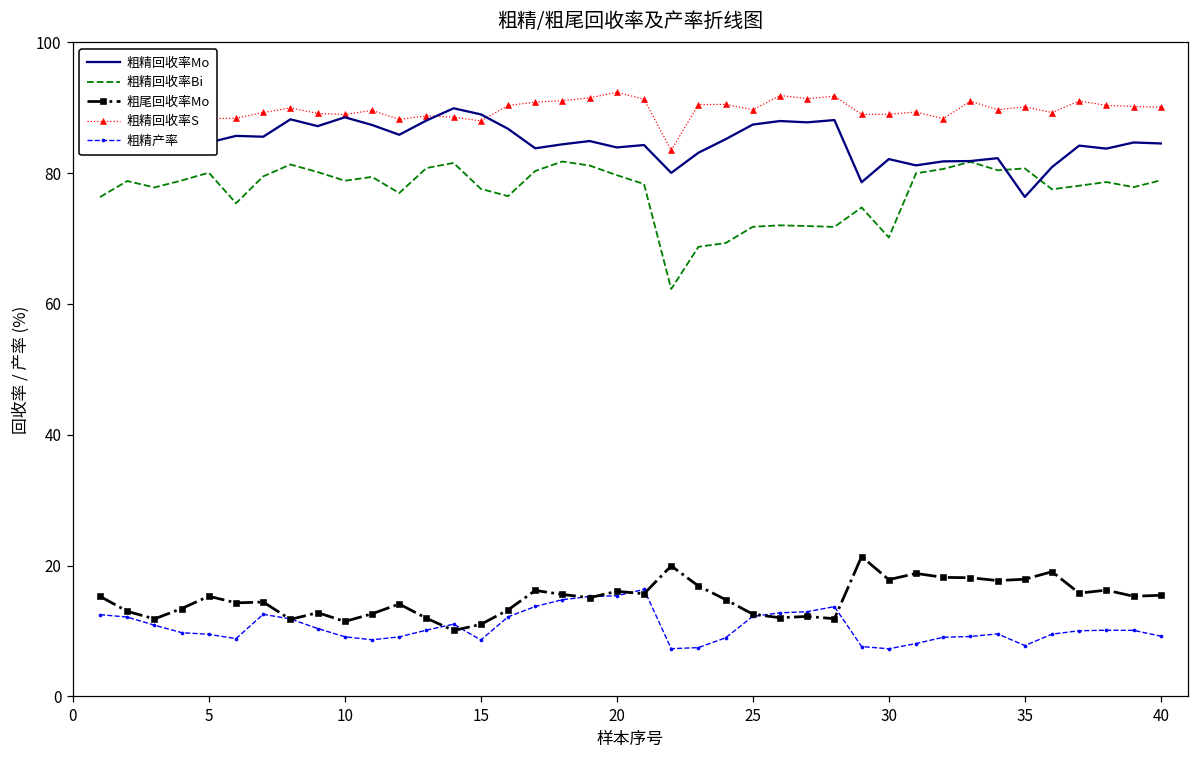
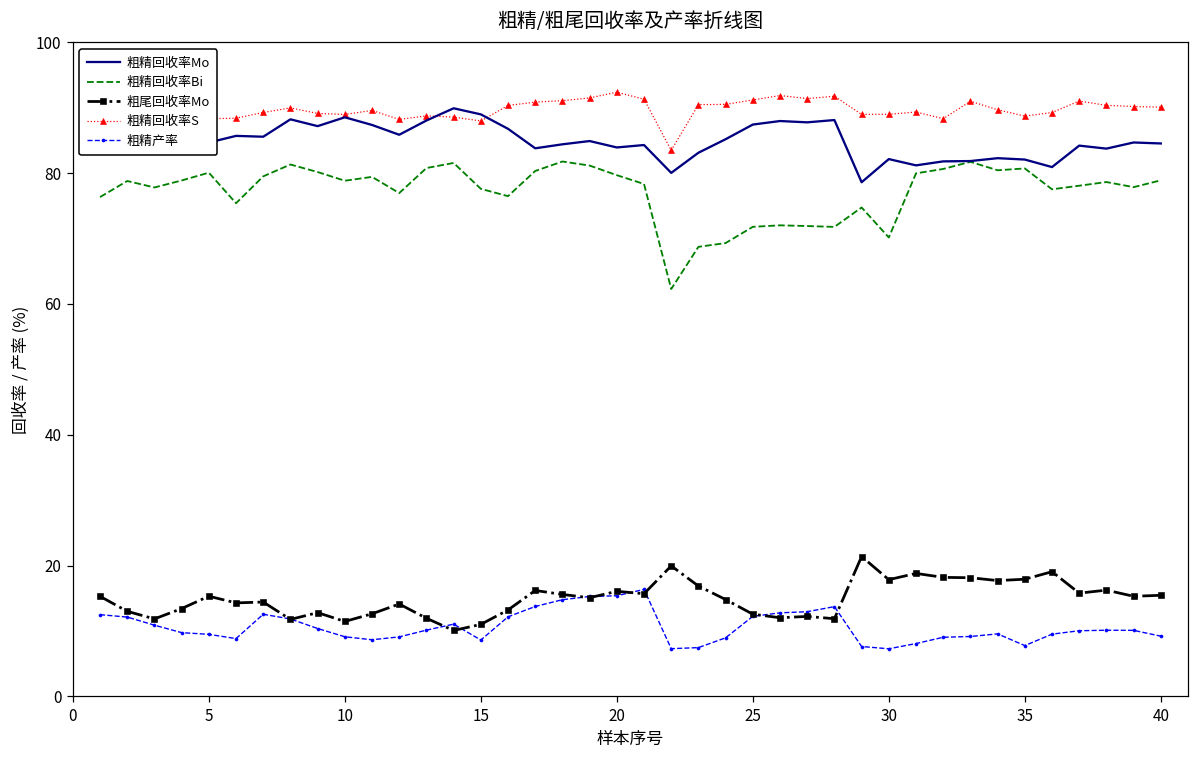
  {
    "粗精回收率Mo": {
      "10": 89,
      "15": 89,
      "20": 84,
      "25": 87,
      "30": 82,
-     "35": 76,
+     "35": 82,
      "40": 85
    },
    "粗精回收率Bi": {
      "5": 80,
      "10": 79,
      "15": 78,
      "20": 80,
      "25": 72,
      "30": 70,
      "35": 81,
      "40": 79
    },
    "粗尾回收率Mo": {
      "5": 15,
      "10": 11,
      "15": 11,
      "20": 16,
      "30": 18,
      "35": 18,
      "40": 15
    },
    "粗精回收率S": {
      "10": 89,
      "15": 88,
      "20": 92,
-     "25": 90,
+     "25": 91,
      "30": 89,
-     "35": 90,
+     "35": 89,
      "40": 90
    },
    "粗精产率": {
      "5": 9,
      "10": 9,
      "15": 9,
      "20": 15,
      "30": 7,
      "35": 8,
      "40": 9
    }
  }
